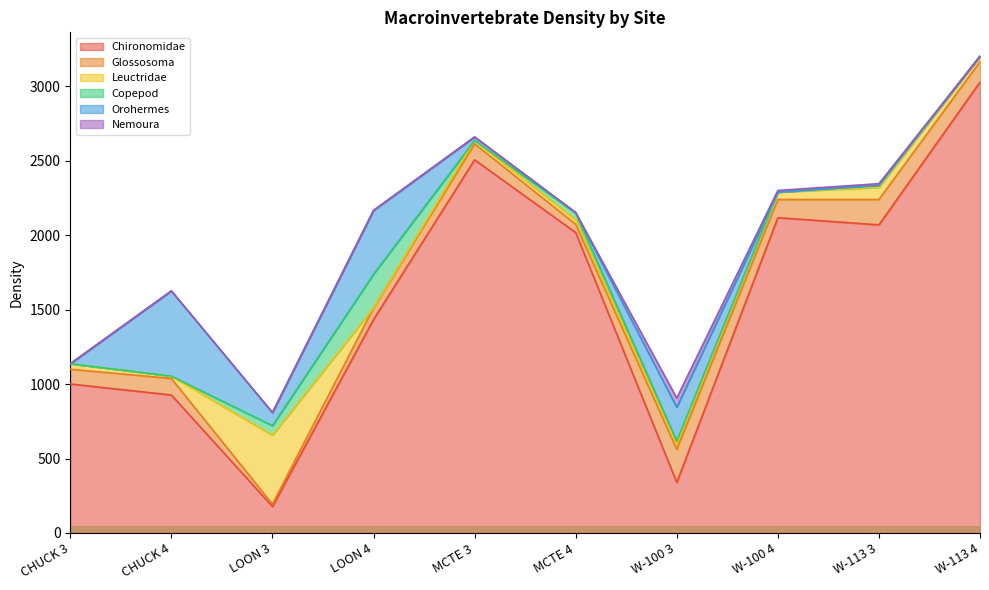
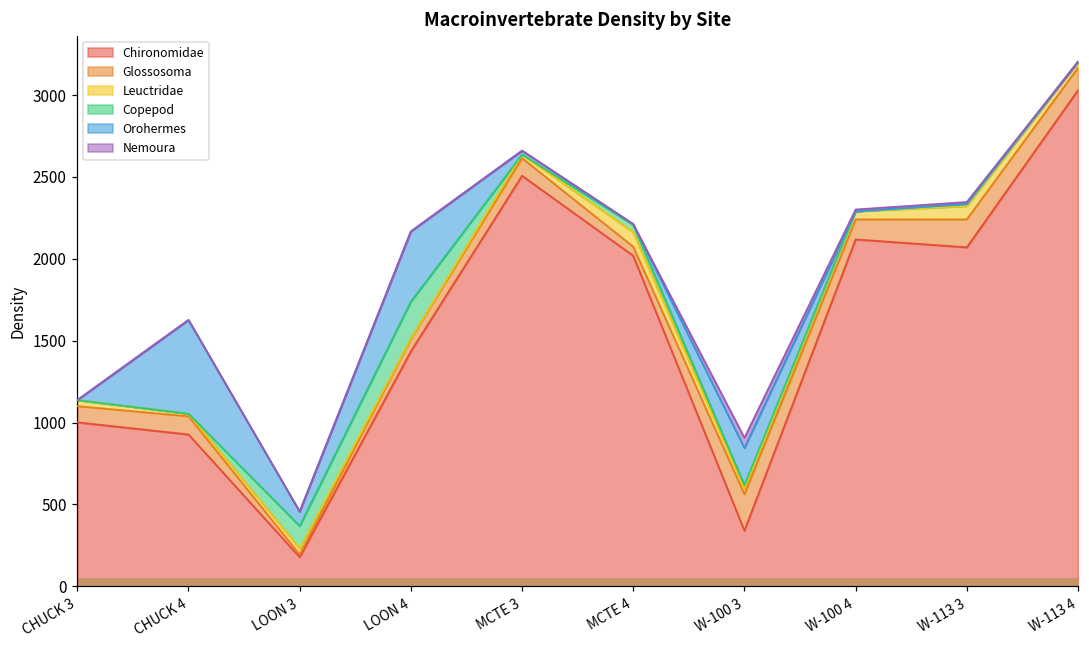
  {
    "Leuctridae": {
-     "LOON 3": 460,
-     "MCTE 4": 30,
+     "LOON 3": 40,
+     "MCTE 4": 90,
      "W-100 3": 30
    },
    "Copepod": {
-     "LOON 3": 60,
+     "LOON 3": 140,
      "LOON 4": 230,
      "W-100 3": 20
    },
    "Orohermes": {
      "W-100 3": 230
    },
    "Nemoura": {
      "W-100 3": 60
    }
  }
